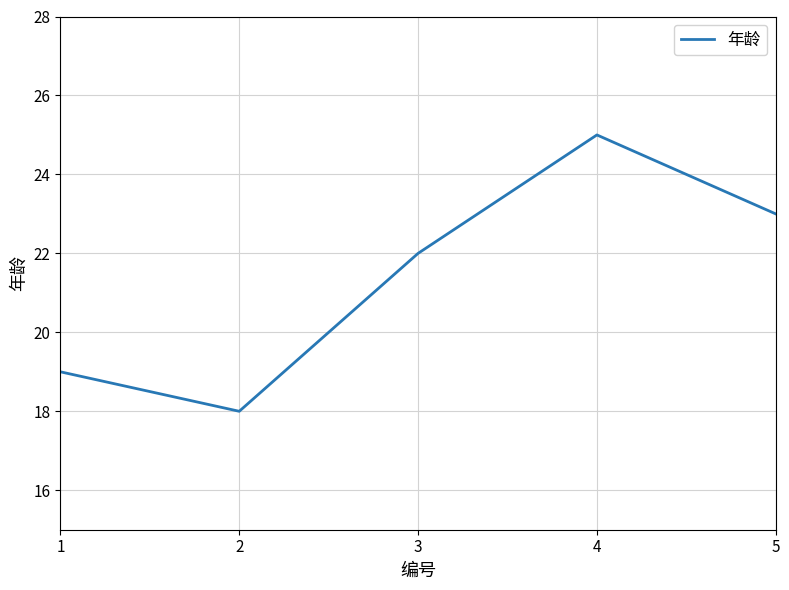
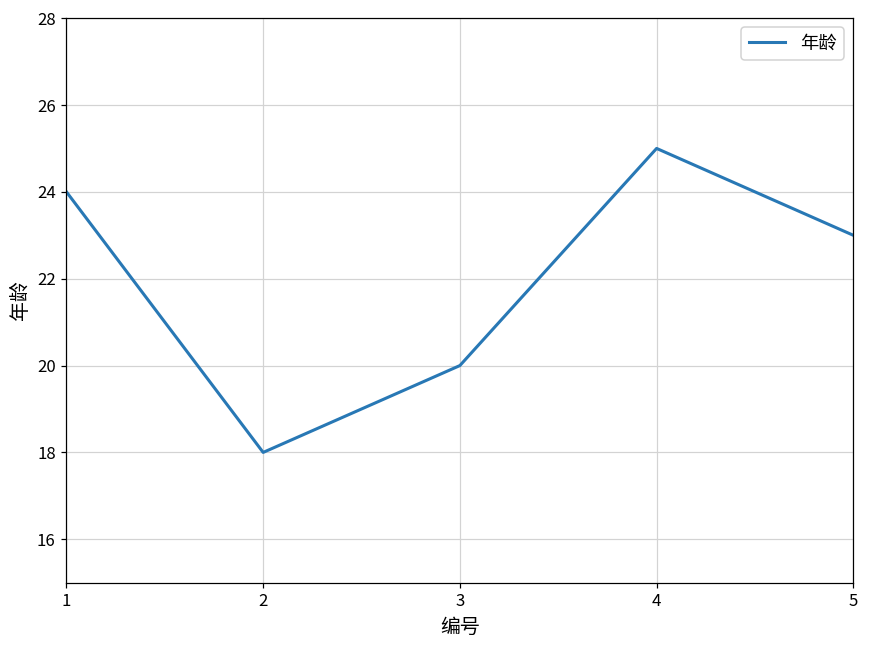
  {
-   "1": 19,
+   "1": 24,
    "2": 18,
-   "3": 22,
+   "3": 20,
    "4": 25,
    "5": 23
  }
